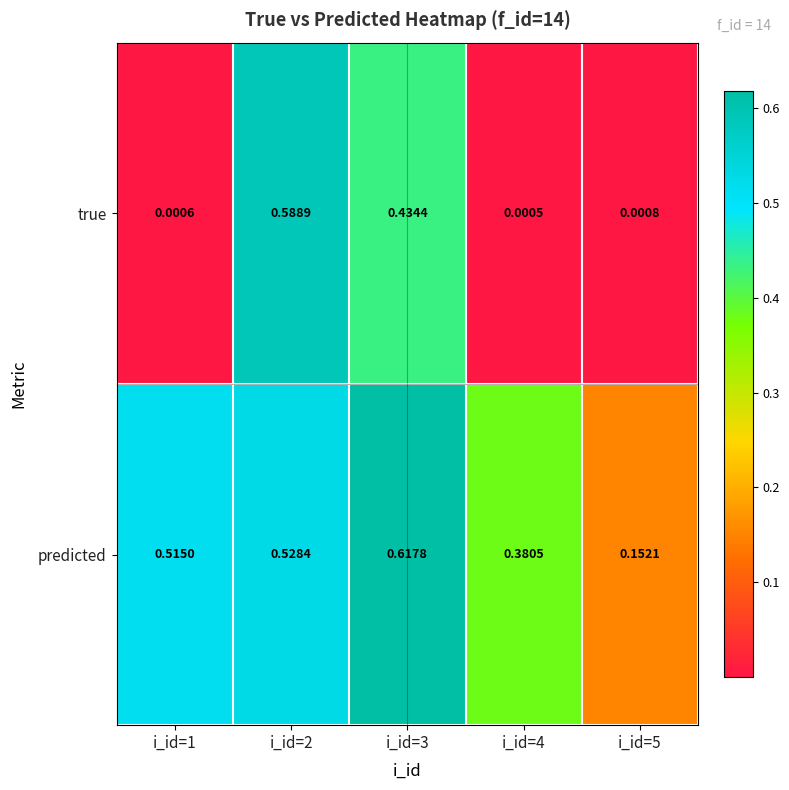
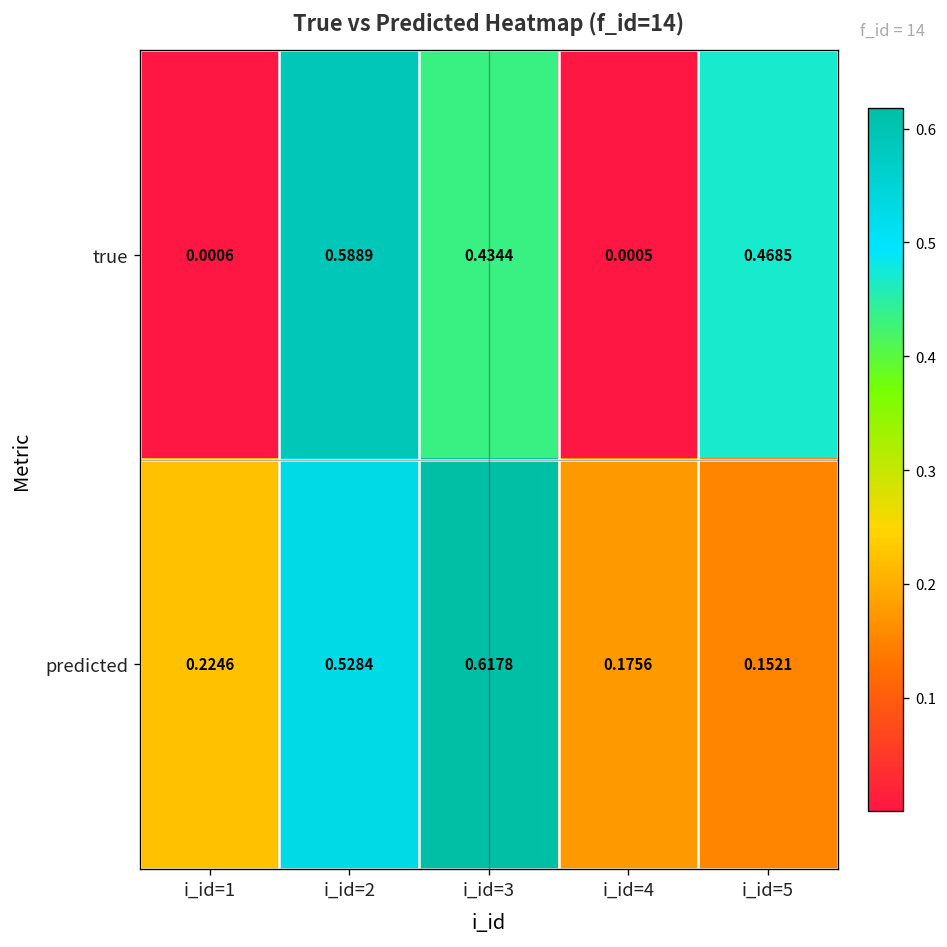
  {
    "true": {
      "i_id=1": 0.0006,
      "i_id=2": 0.5889,
      "i_id=3": 0.4344,
      "i_id=4": 0.0005,
-     "i_id=5": 0.0008
+     "i_id=5": 0.4685
    },
    "predicted": {
-     "i_id=1": 0.5150,
+     "i_id=1": 0.2246,
      "i_id=2": 0.5284,
      "i_id=3": 0.6178,
-     "i_id=4": 0.3805,
+     "i_id=4": 0.1756,
      "i_id=5": 0.1521
    }
  }
